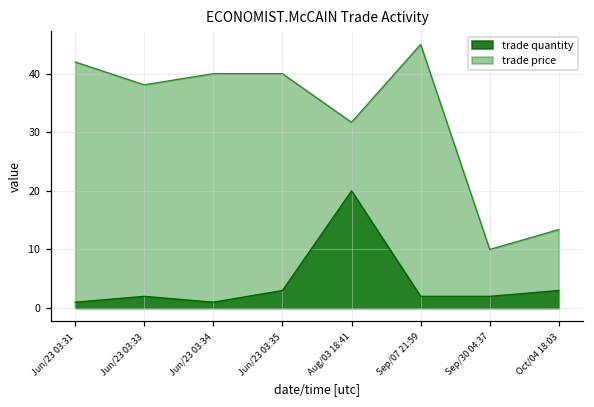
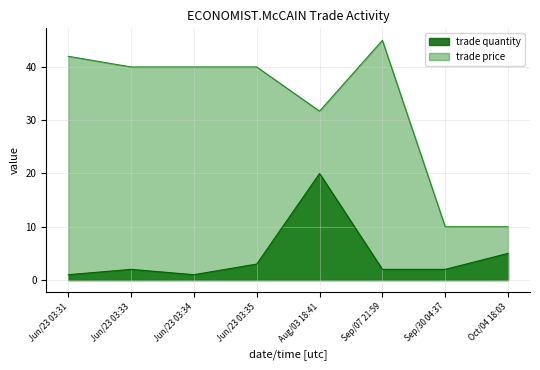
  {
    "trade quantity": {
      "Jun/23 03:31": 1,
      "Jun/23 03:33": 2,
      "Jun/23 03:34": 1,
      "Jun/23 03:35": 3,
      "Aug/03 18:41": 20,
      "Sep/07 21:59": 2,
      "Sep/30 04:37": 2,
-     "Oct/04 18:03": 3
+     "Oct/04 18:03": 5
    },
    "trade price": {
      "Jun/23 03:31": 42,
-     "Jun/23 03:33": 38,
+     "Jun/23 03:33": 40,
      "Jun/23 03:34": 40,
      "Jun/23 03:35": 40,
      "Aug/03 18:41": 32,
      "Sep/07 21:59": 45,
      "Sep/30 04:37": 10,
-     "Oct/04 18:03": 13
+     "Oct/04 18:03": 10
    }
  }
